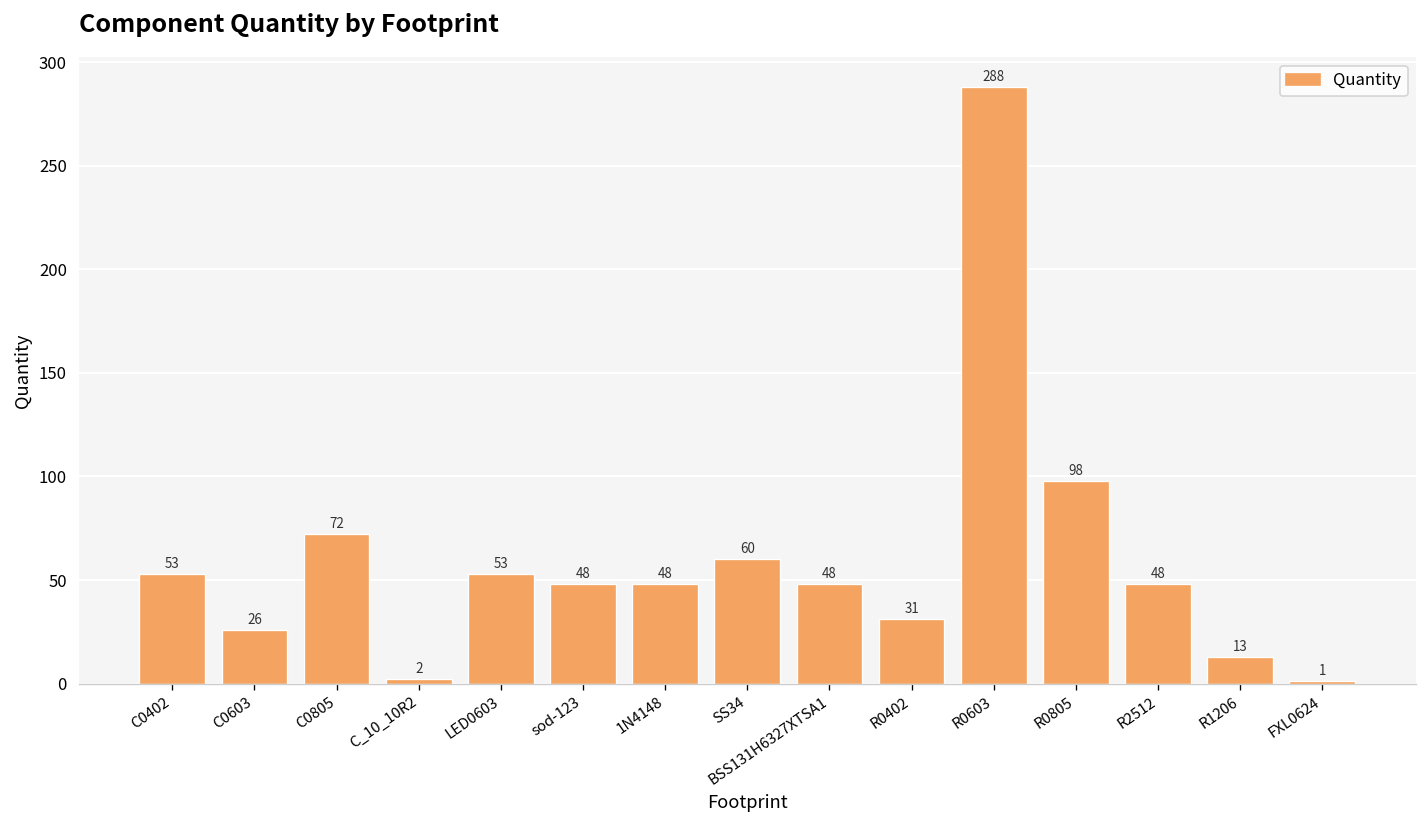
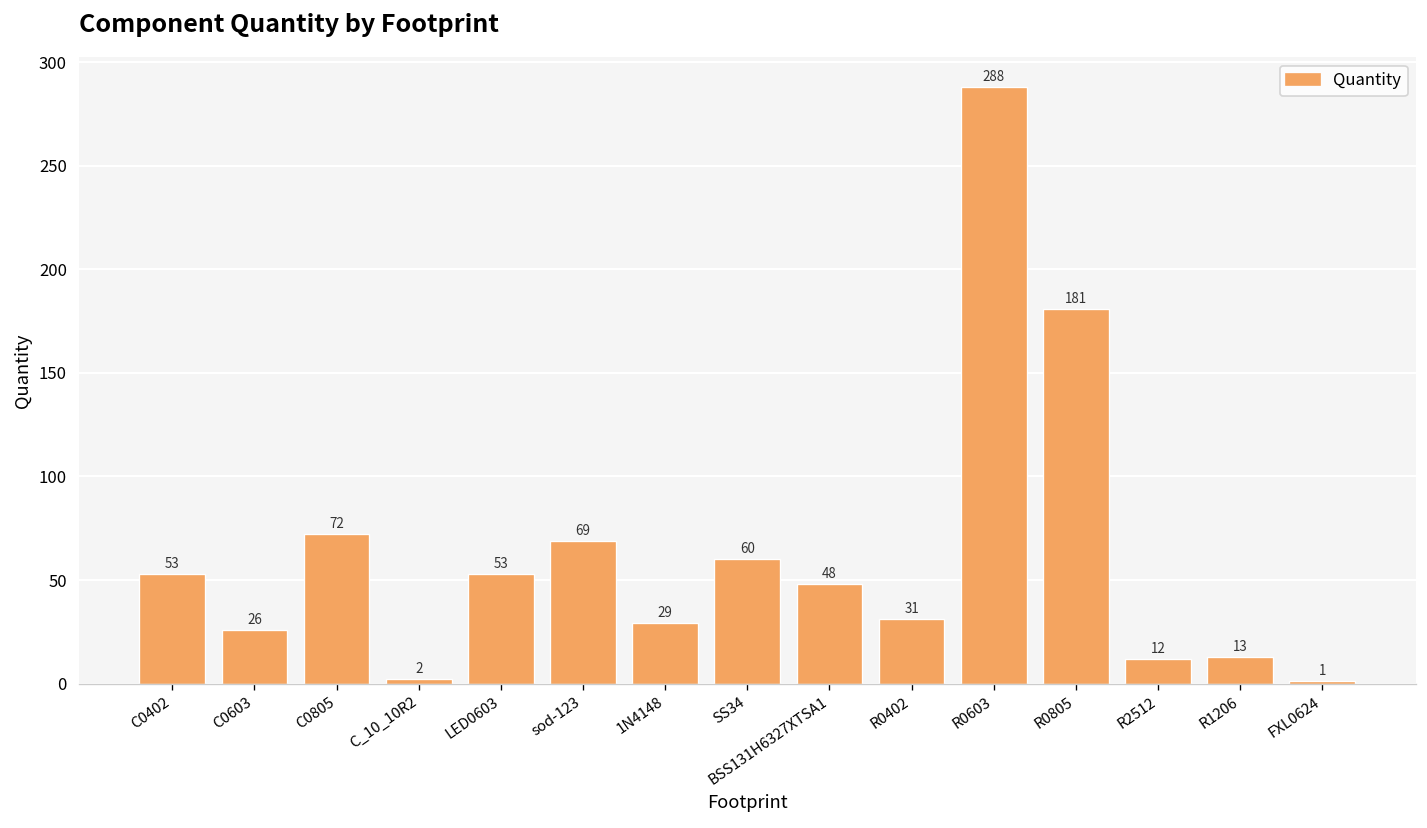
  {
    "C0402": 53,
    "C0603": 26,
    "C0805": 72,
    "C_10_10R2": 2,
    "LED0603": 53,
-   "sod-123": 48,
-   "1N4148": 48,
+   "sod-123": 69,
+   "1N4148": 29,
    "SS34": 60,
    "BSS131H6327XTSA1": 48,
    "R0402": 31,
    "R0603": 288,
-   "R0805": 98,
-   "R2512": 48,
+   "R0805": 181,
+   "R2512": 12,
    "R1206": 13,
    "FXL0624": 1
  }
